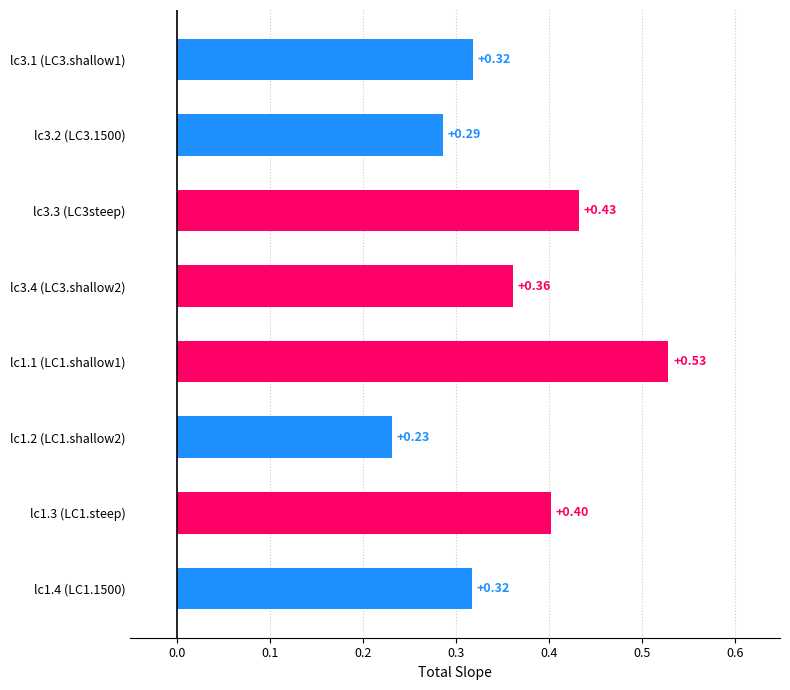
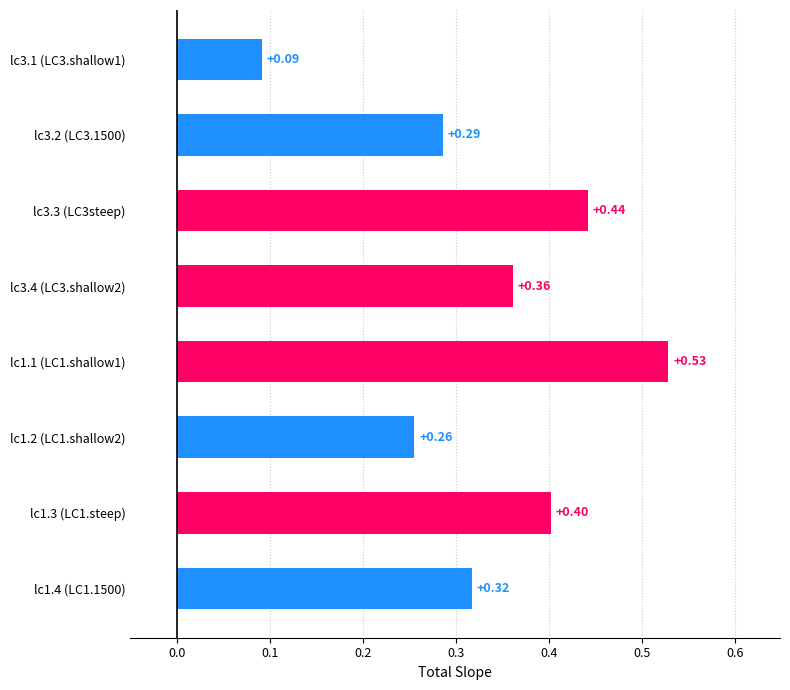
  {
-   "lc3.1 (LC3.shallow1)": "+0.32",
+   "lc3.1 (LC3.shallow1)": "+0.09",
    "lc3.2 (LC3.1500)": "+0.29",
-   "lc3.3 (LC3steep)": "+0.43",
+   "lc3.3 (LC3steep)": "+0.44",
    "lc3.4 (LC3.shallow2)": "+0.36",
    "lc1.1 (LC1.shallow1)": "+0.53",
-   "lc1.2 (LC1.shallow2)": "+0.23",
+   "lc1.2 (LC1.shallow2)": "+0.26",
    "lc1.3 (LC1.steep)": "+0.40",
    "lc1.4 (LC1.1500)": "+0.32"
  }
